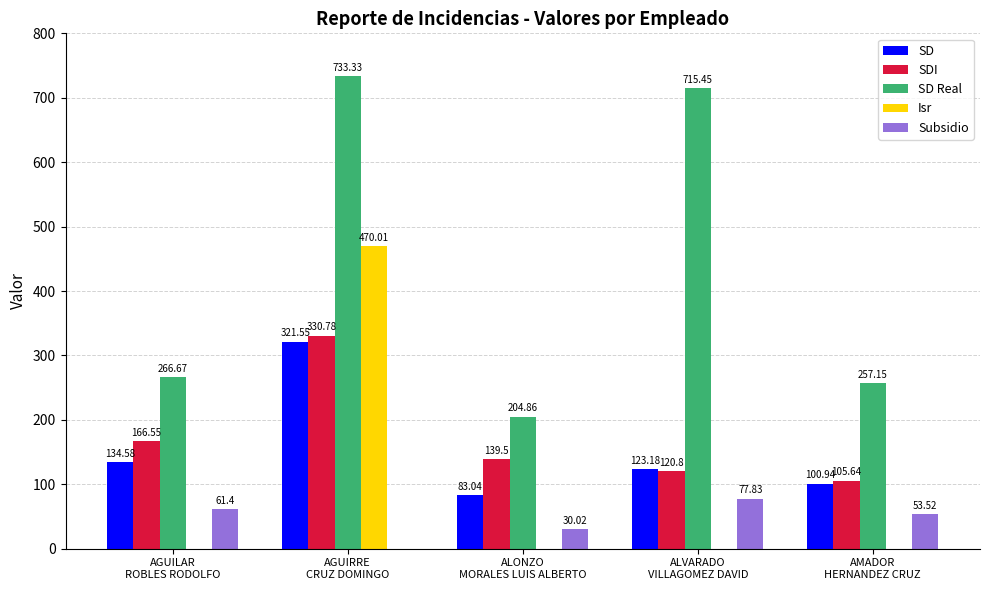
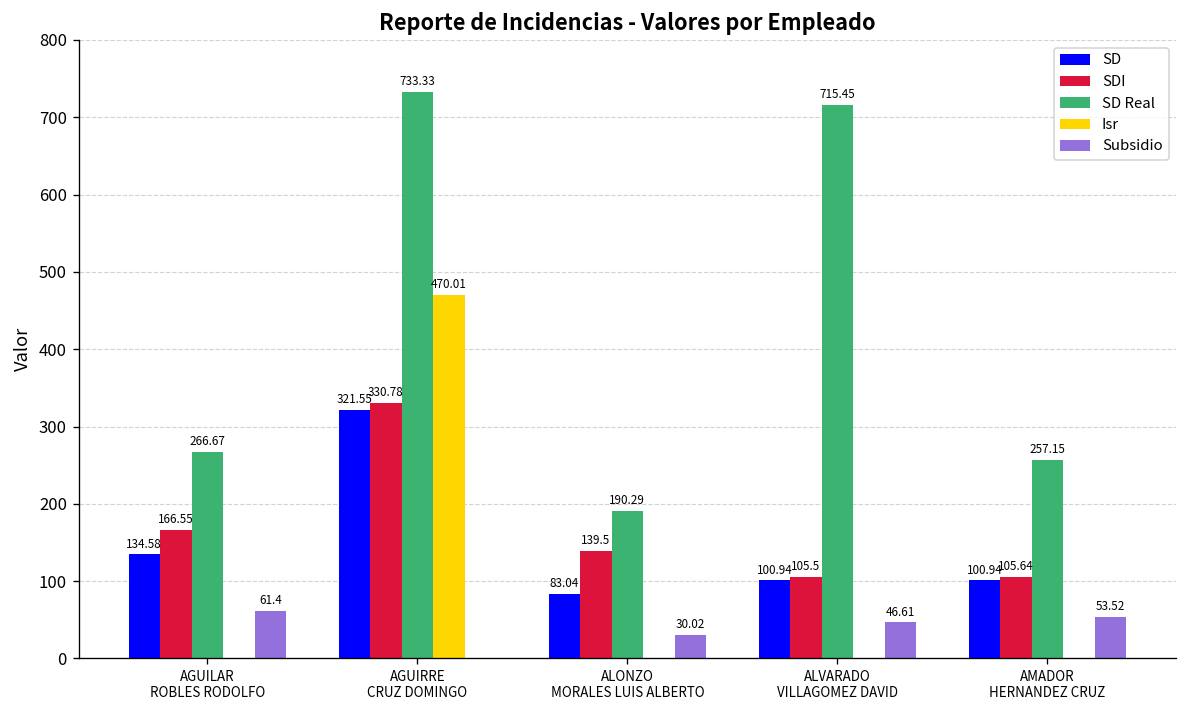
  {
    "SD": {
      "AGUILAR ROBLES RODOLFO": 134.58,
      "AGUIRRE CRUZ DOMINGO": 321.55,
      "ALONZO MORALES LUIS ALBERTO": 83.04,
-     "ALVARADO VILLAGOMEZ DAVID": 123.18,
+     "ALVARADO VILLAGOMEZ DAVID": 100.94,
      "AMADOR HERNANDEZ CRUZ": 100.94
    },
    "SDI": {
      "AGUILAR ROBLES RODOLFO": 166.55,
      "AGUIRRE CRUZ DOMINGO": 330.78,
      "ALONZO MORALES LUIS ALBERTO": 139.5,
-     "ALVARADO VILLAGOMEZ DAVID": 120.8,
+     "ALVARADO VILLAGOMEZ DAVID": 105.5,
      "AMADOR HERNANDEZ CRUZ": 105.64
    },
    "SD Real": {
      "AGUILAR ROBLES RODOLFO": 266.67,
      "AGUIRRE CRUZ DOMINGO": 733.33,
-     "ALONZO MORALES LUIS ALBERTO": 204.86,
+     "ALONZO MORALES LUIS ALBERTO": 190.29,
      "ALVARADO VILLAGOMEZ DAVID": 715.45,
      "AMADOR HERNANDEZ CRUZ": 257.15
    },
    "Isr": {
      "AGUIRRE CRUZ DOMINGO": 470.01
    },
    "Subsidio": {
      "AGUILAR ROBLES RODOLFO": 61.4,
      "ALONZO MORALES LUIS ALBERTO": 30.02,
-     "ALVARADO VILLAGOMEZ DAVID": 77.83,
+     "ALVARADO VILLAGOMEZ DAVID": 46.61,
      "AMADOR HERNANDEZ CRUZ": 53.52
    }
  }
